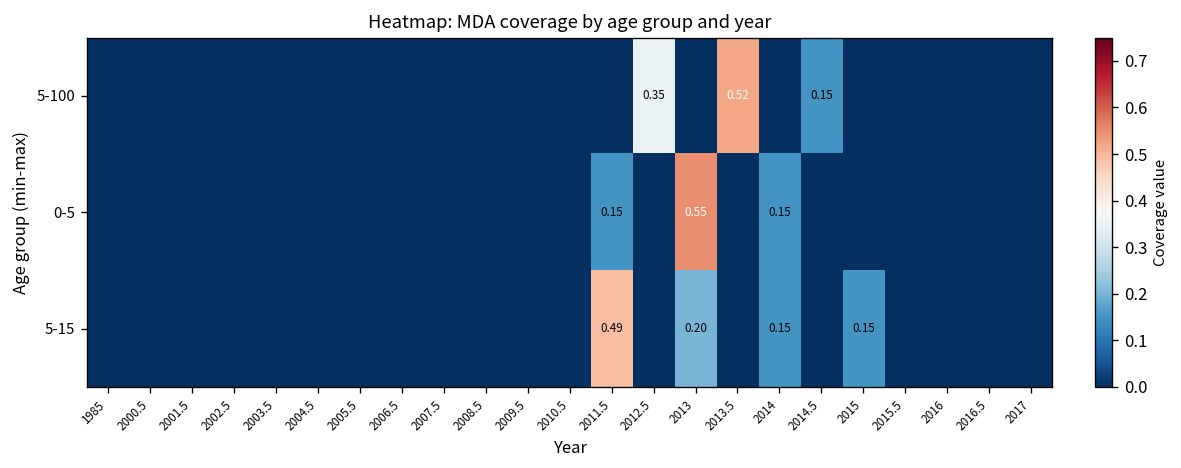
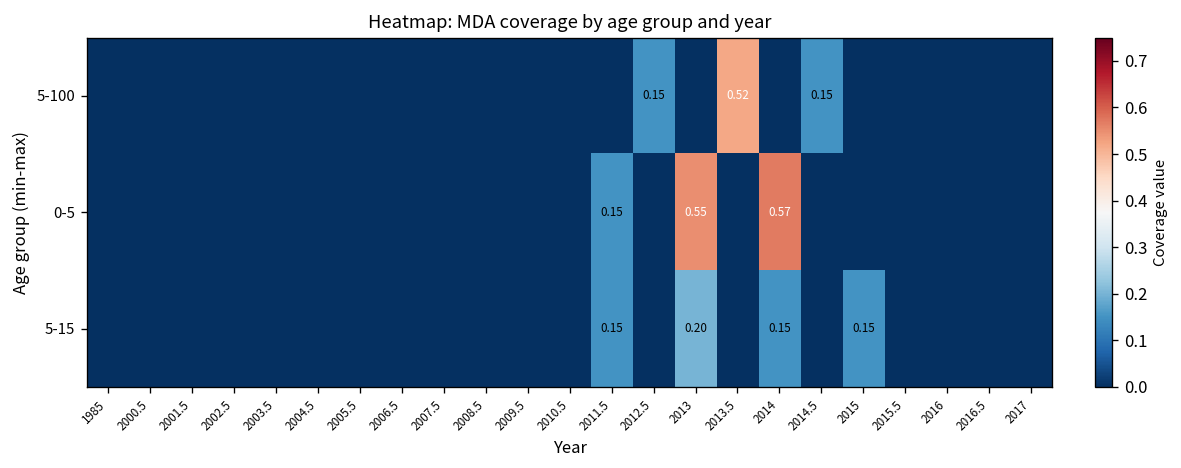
  {
    "5-100": {
-     "2012.5": 0.35,
+     "2012.5": 0.15,
      "2013.5": 0.52,
      "2014.5": 0.15
    },
    "0-5": {
      "2011.5": 0.15,
      "2013": 0.55,
-     "2014": 0.15
+     "2014": 0.57
    },
    "5-15": {
-     "2011.5": 0.49,
+     "2011.5": 0.15,
      "2013": 0.20,
      "2014": 0.15,
      "2015": 0.15
    }
  }
